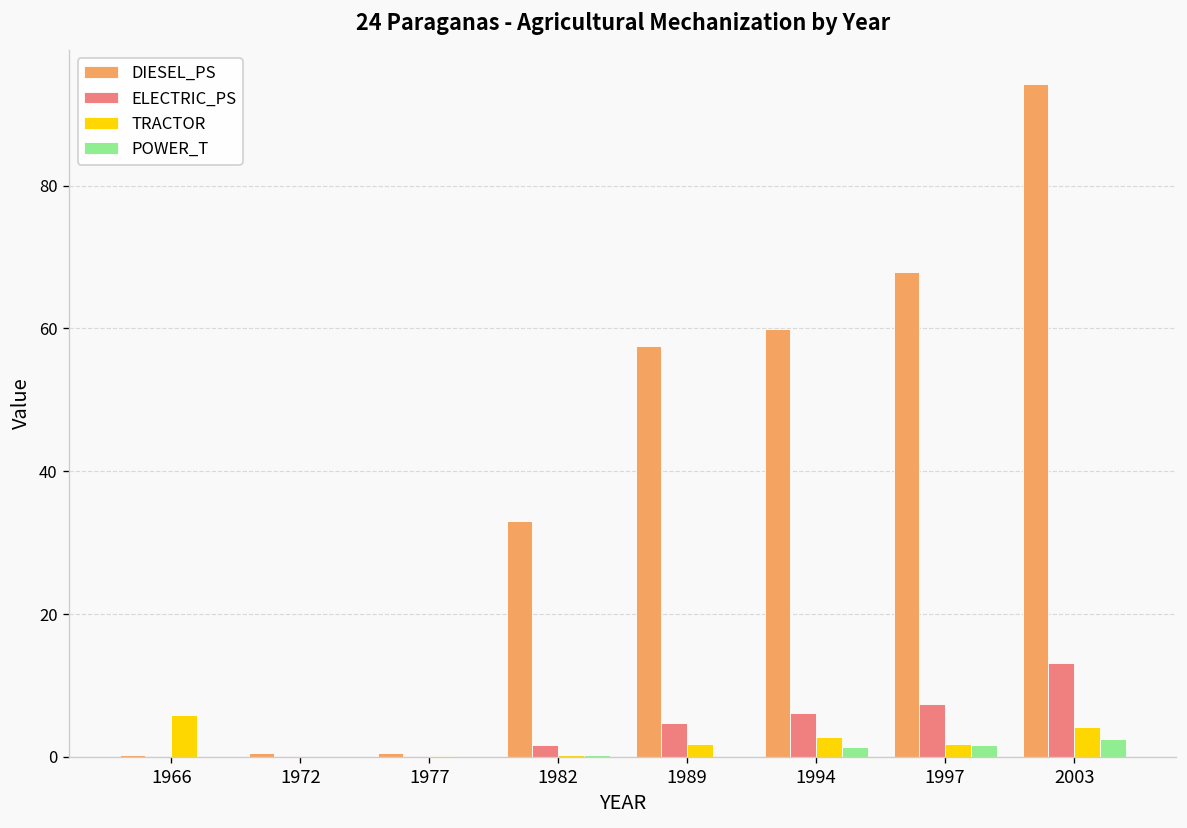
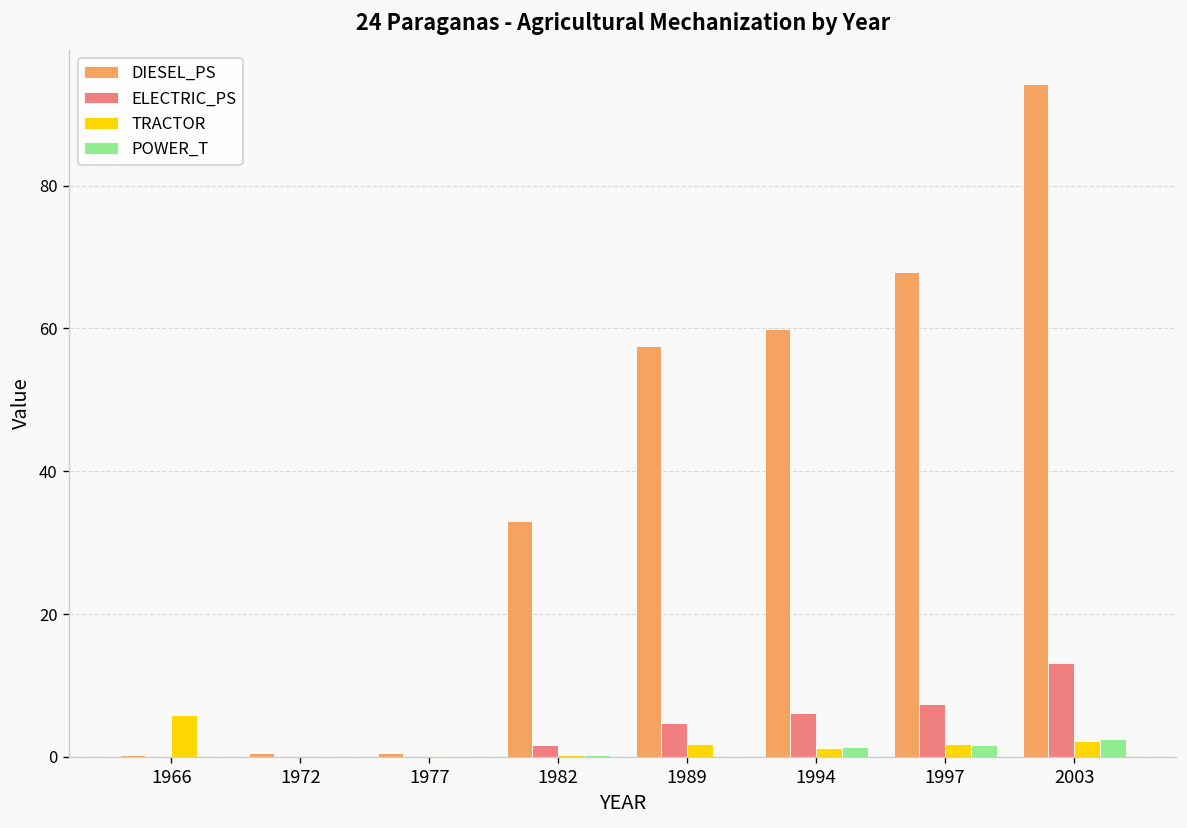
  {
    "TRACTOR": {
      "1966": 6,
      "1972": 0,
      "1989": 2,
-     "1994": 3,
+     "1994": 1,
      "1997": 2,
-     "2003": 4
+     "2003": 2
    },
    "POWER_T": {
      "1966": 0,
      "1977": 0,
      "1989": 0,
      "1994": 1,
      "1997": 2,
      "2003": 3
    }
  }
